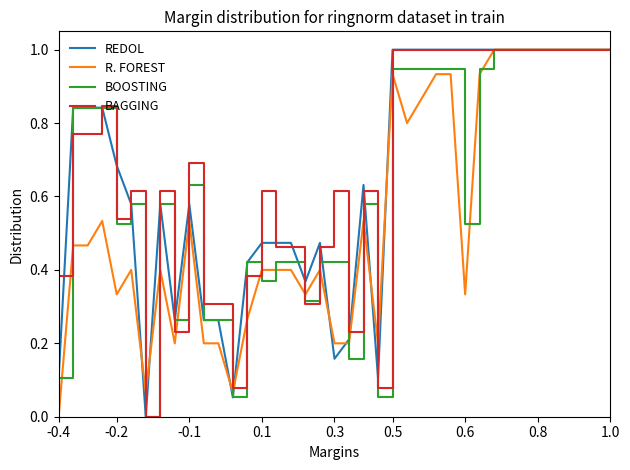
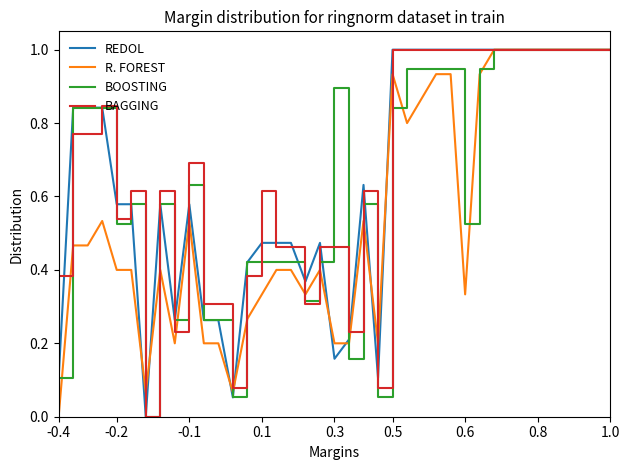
  {
    "REDOL": {
-     "-0.2": 0.68,
+     "-0.2": 0.58,
      "-0.1": 0.58,
      "0.1": 0.47,
      "0.3": 0.16
    },
    "R. FOREST": {
      "-0.4": 0.00,
-     "-0.2": 0.33,
+     "-0.2": 0.40,
      "-0.1": 0.53,
-     "0.1": 0.40,
+     "0.1": 0.33,
      "0.3": 0.20,
      "0.5": 0.93,
      "0.6": 0.33
    },
    "BOOSTING": {
      "-0.2": 0.53,
      "-0.1": 0.63,
-     "0.1": 0.37,
-     "0.3": 0.42,
-     "0.5": 0.95,
+     "0.1": 0.42,
+     "0.3": 0.89,
+     "0.5": 0.84,
      "0.6": 0.53
    },
    "BAGGING": {
      "-0.4": 0.38,
      "-0.2": 0.54,
      "-0.1": 0.69,
      "0.1": 0.62,
-     "0.3": 0.62
+     "0.3": 0.46
    }
  }
